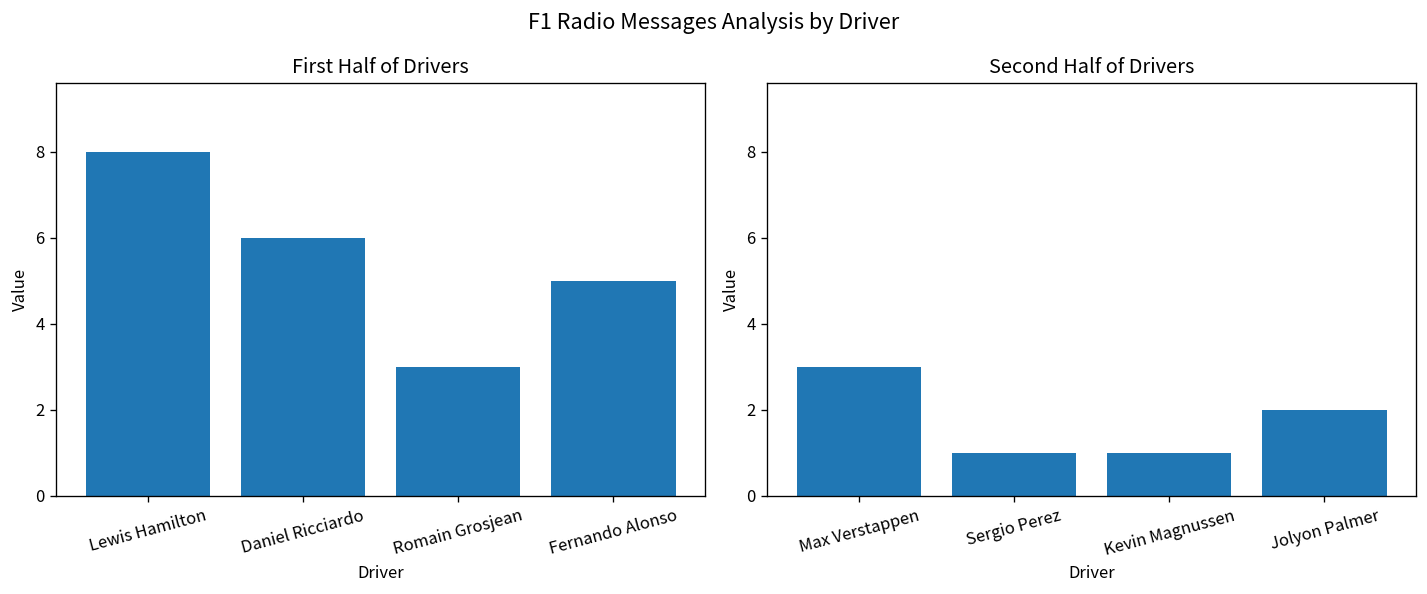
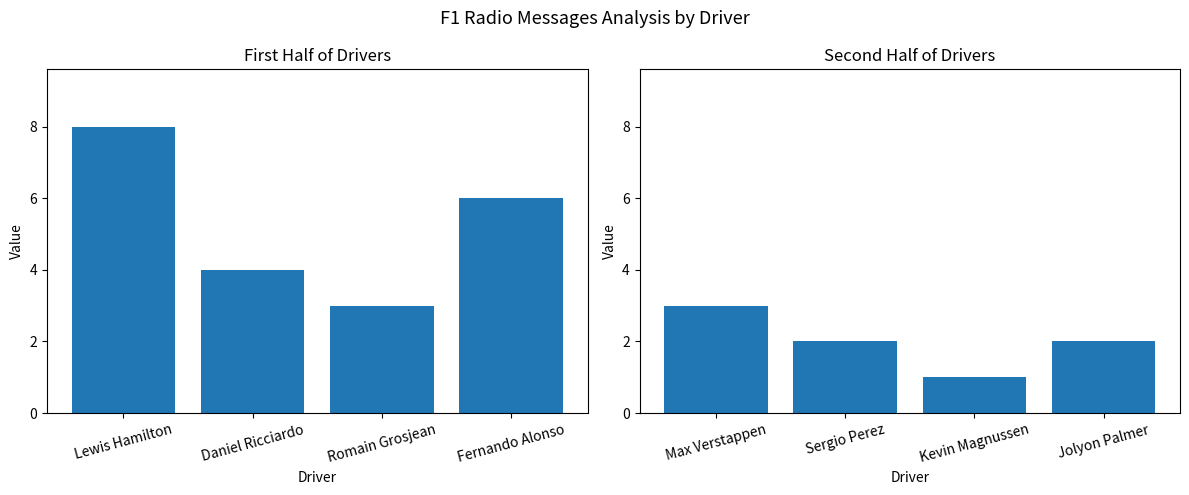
  {
    "First Half of Drivers": {
      "Lewis Hamilton": 8,
-     "Daniel Ricciardo": 6,
+     "Daniel Ricciardo": 4,
      "Romain Grosjean": 3,
-     "Fernando Alonso": 5
+     "Fernando Alonso": 6
    },
    "Second Half of Drivers": {
      "Max Verstappen": 3,
-     "Sergio Perez": 1,
+     "Sergio Perez": 2,
      "Kevin Magnussen": 1,
      "Jolyon Palmer": 2
    }
  }
